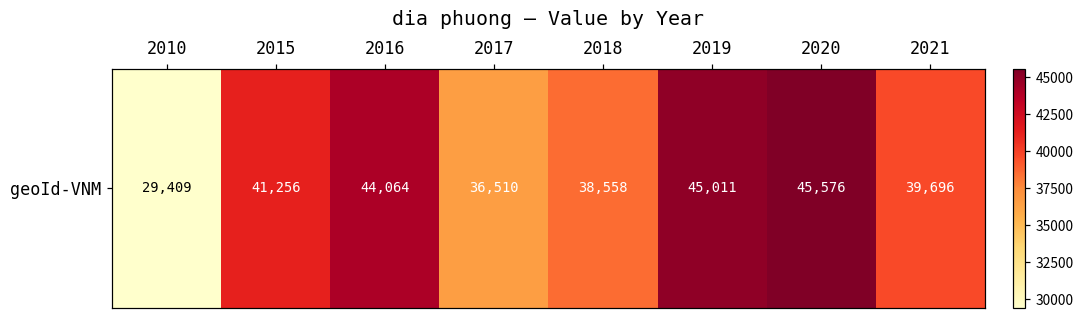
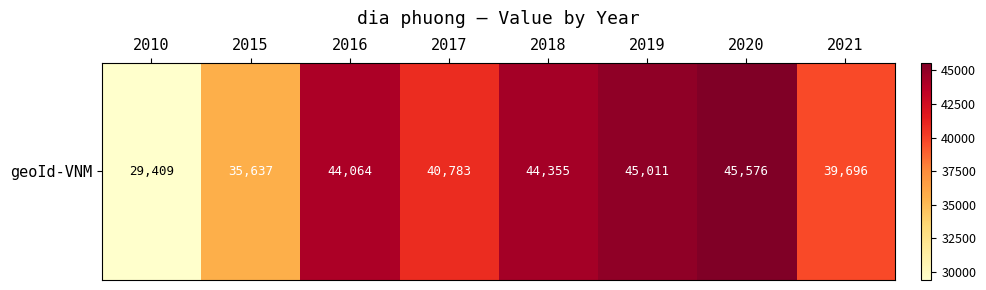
  {
    "geoId-VNM": {
      "2010": "29,409",
-     "2015": "41,256",
+     "2015": "35,637",
      "2016": "44,064",
-     "2017": "36,510",
-     "2018": "38,558",
+     "2017": "40,783",
+     "2018": "44,355",
      "2019": "45,011",
      "2020": "45,576",
      "2021": "39,696"
    }
  }
